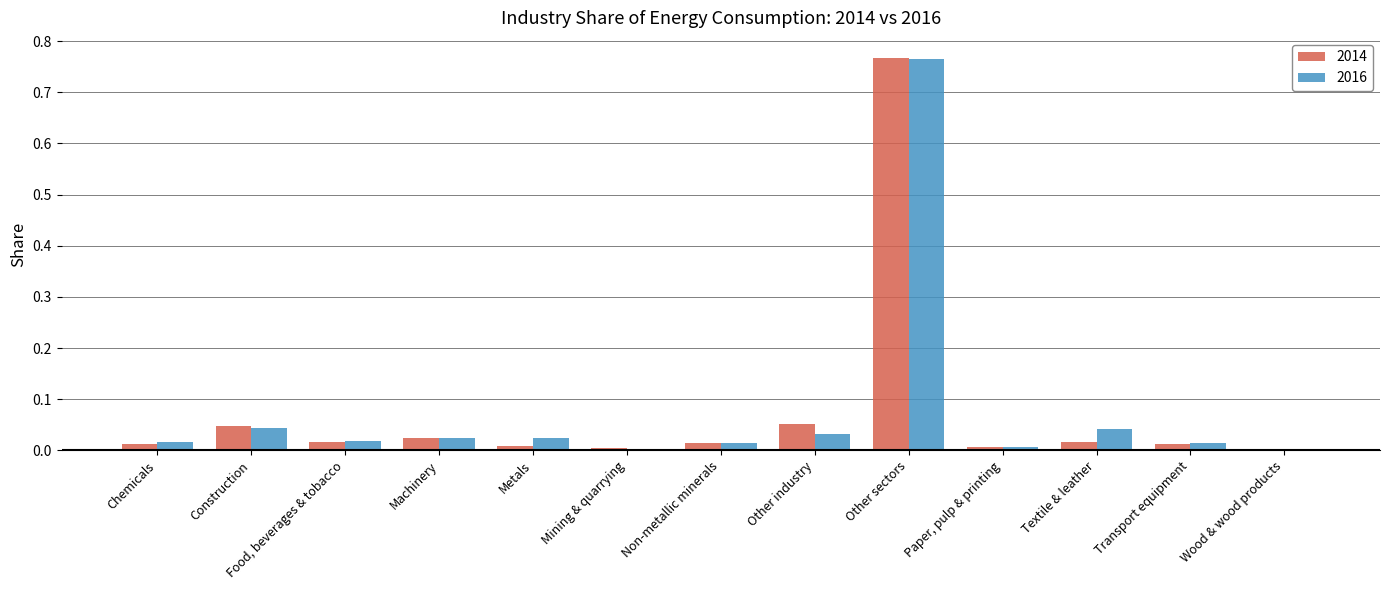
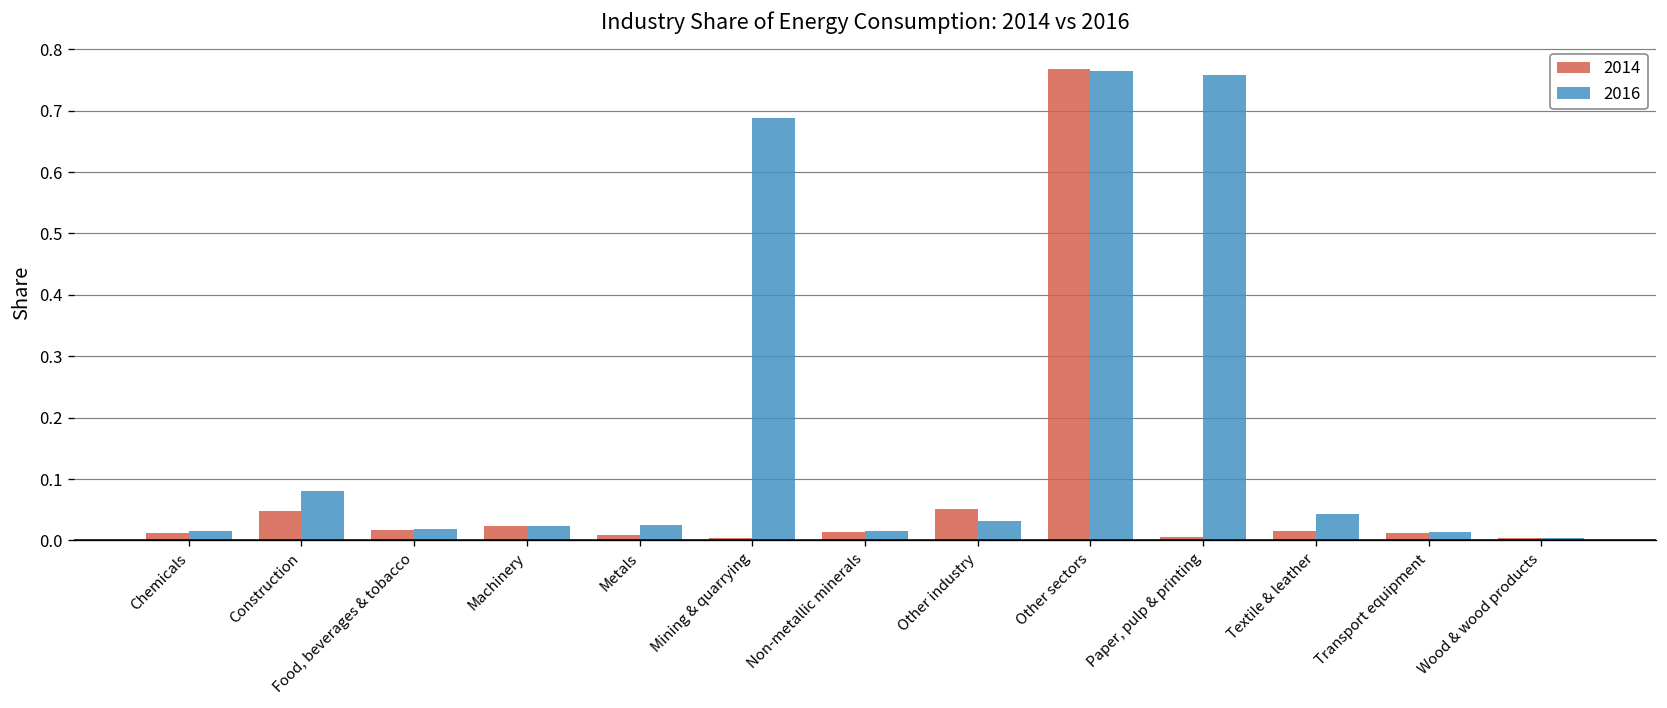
  {
    "2014": {
      "Chemicals": 0.01,
      "Construction": 0.05,
      "Food, beverages & tobacco": 0.02,
      "Machinery": 0.02,
      "Metals": 0.01,
      "Non-metallic minerals": 0.01,
      "Other industry": 0.05,
      "Other sectors": 0.77,
      "Paper, pulp & printing": 0.01,
      "Textile & leather": 0.02,
      "Transport equipment": 0.01
    },
    "2016": {
      "Chemicals": 0.02,
-     "Construction": 0.04,
+     "Construction": 0.08,
      "Food, beverages & tobacco": 0.02,
      "Machinery": 0.02,
      "Metals": 0.02,
-     "Mining & quarrying": 0.00,
+     "Mining & quarrying": 0.69,
      "Non-metallic minerals": 0.01,
      "Other industry": 0.03,
      "Other sectors": 0.76,
-     "Paper, pulp & printing": 0.01,
+     "Paper, pulp & printing": 0.76,
      "Textile & leather": 0.04,
      "Transport equipment": 0.01
    }
  }
